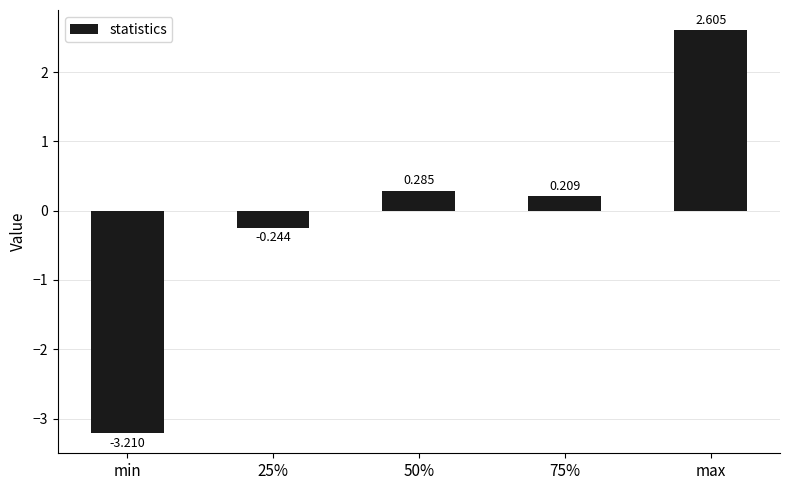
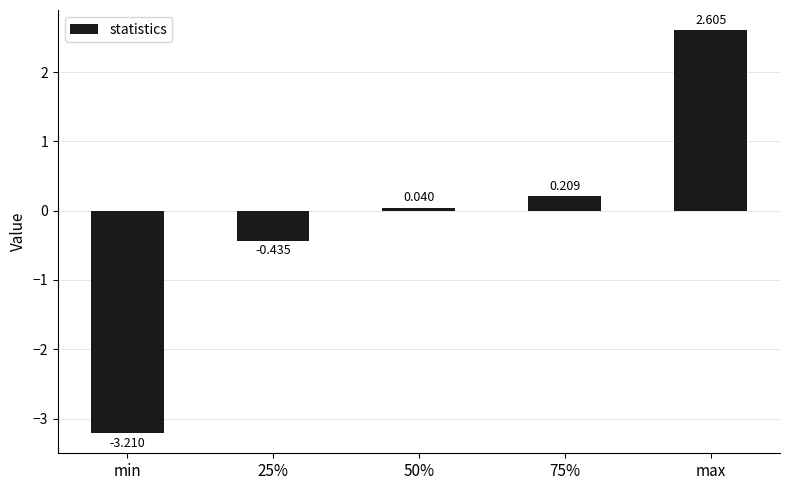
  {
    "min": -3.210,
-   "25%": -0.244,
-   "50%": 0.285,
+   "25%": -0.435,
+   "50%": 0.040,
    "75%": 0.209,
    "max": 2.605
  }
